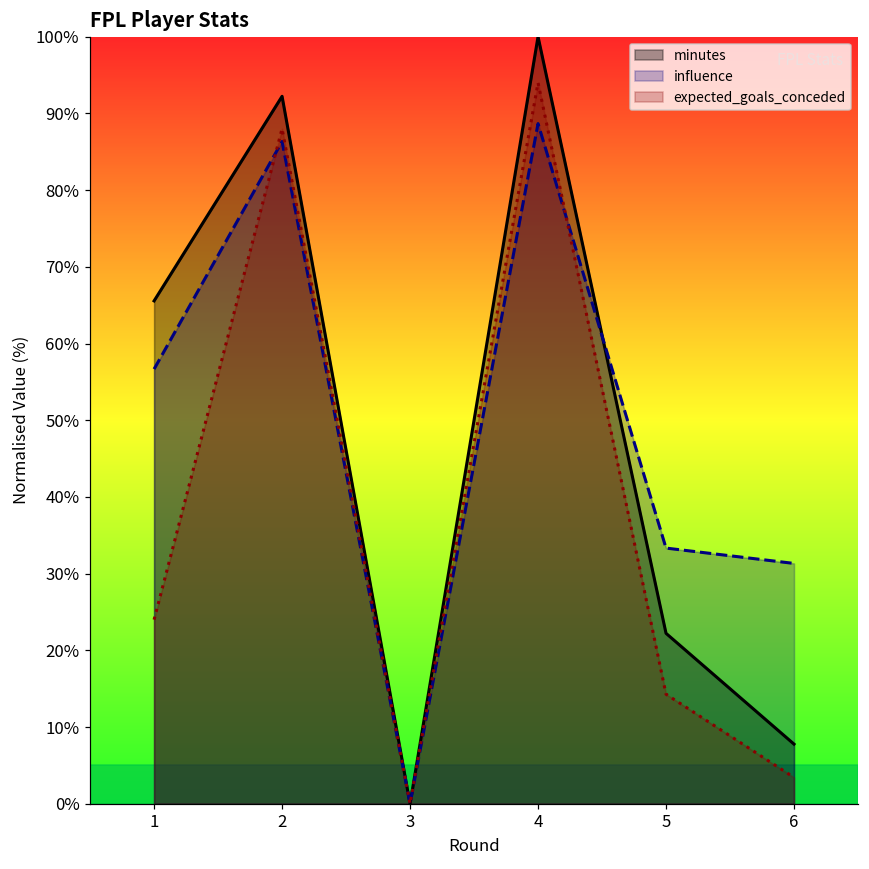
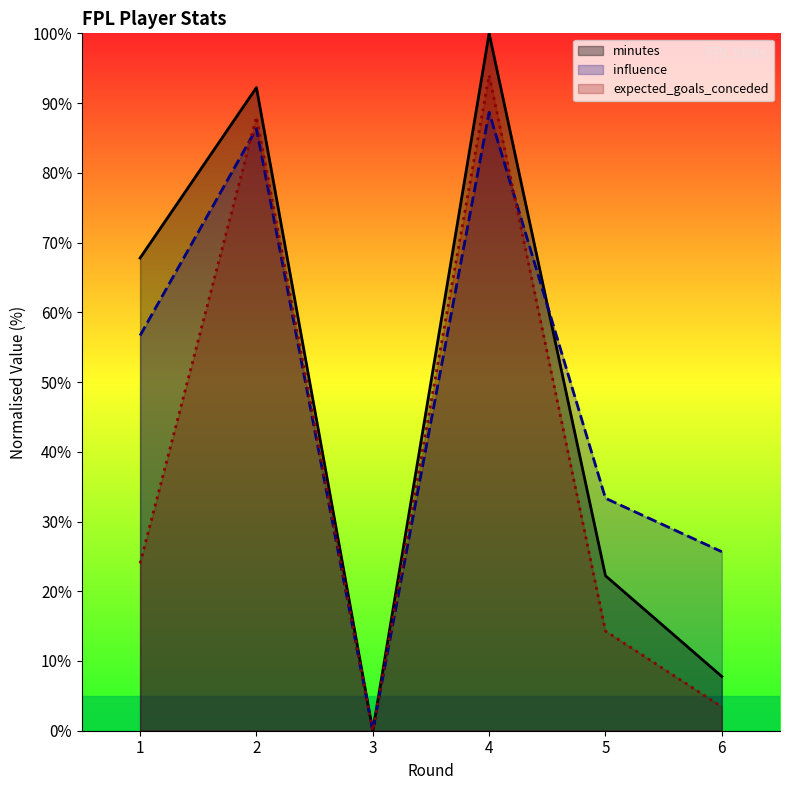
  {
    "minutes": {
-     "1": "66%",
+     "1": "68%",
      "2": "92%",
      "4": "100%",
      "5": "22%",
      "6": "8%"
    },
    "influence": {
      "1": "57%",
      "2": "86%",
      "4": "89%",
      "5": "33%",
-     "6": "31%"
+     "6": "26%"
    },
    "expected_goals_conceded": {
      "1": "24%",
      "2": "88%",
      "4": "94%",
      "5": "14%"
    }
  }
